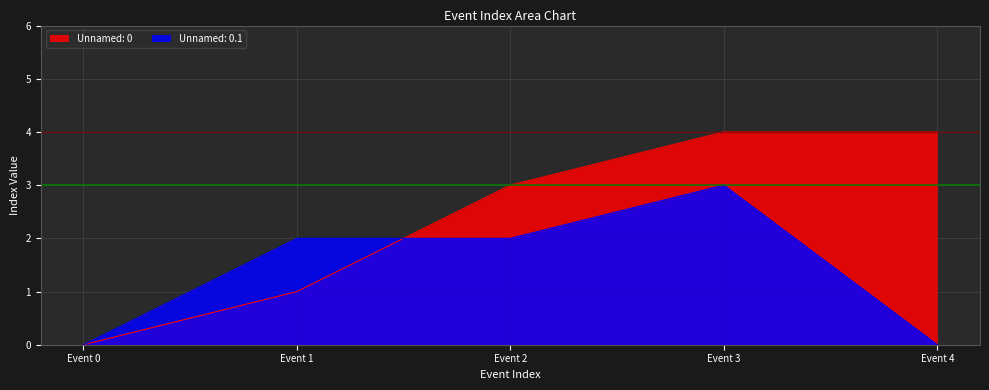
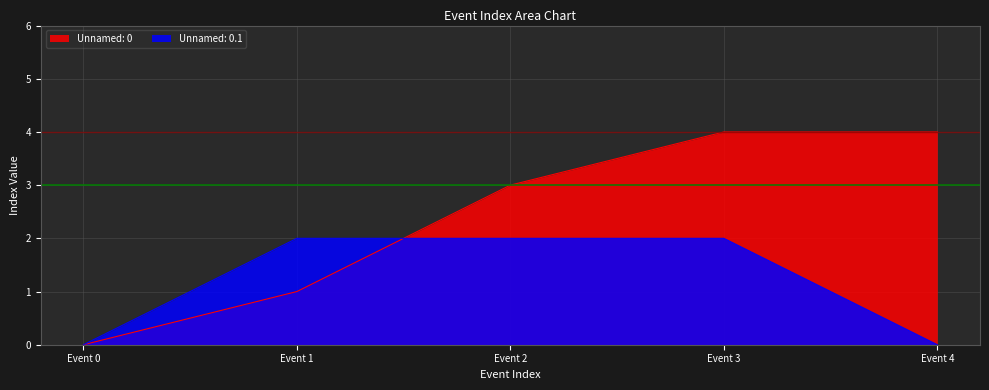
  {
    "Unnamed: 0": {
      "Event 1": 1,
      "Event 2": 3,
      "Event 3": 4,
      "Event 4": 4
    },
    "Unnamed: 0.1": {
      "Event 1": 2,
      "Event 2": 2,
-     "Event 3": 3,
+     "Event 3": 2,
      "Event 4": 0
    }
  }
